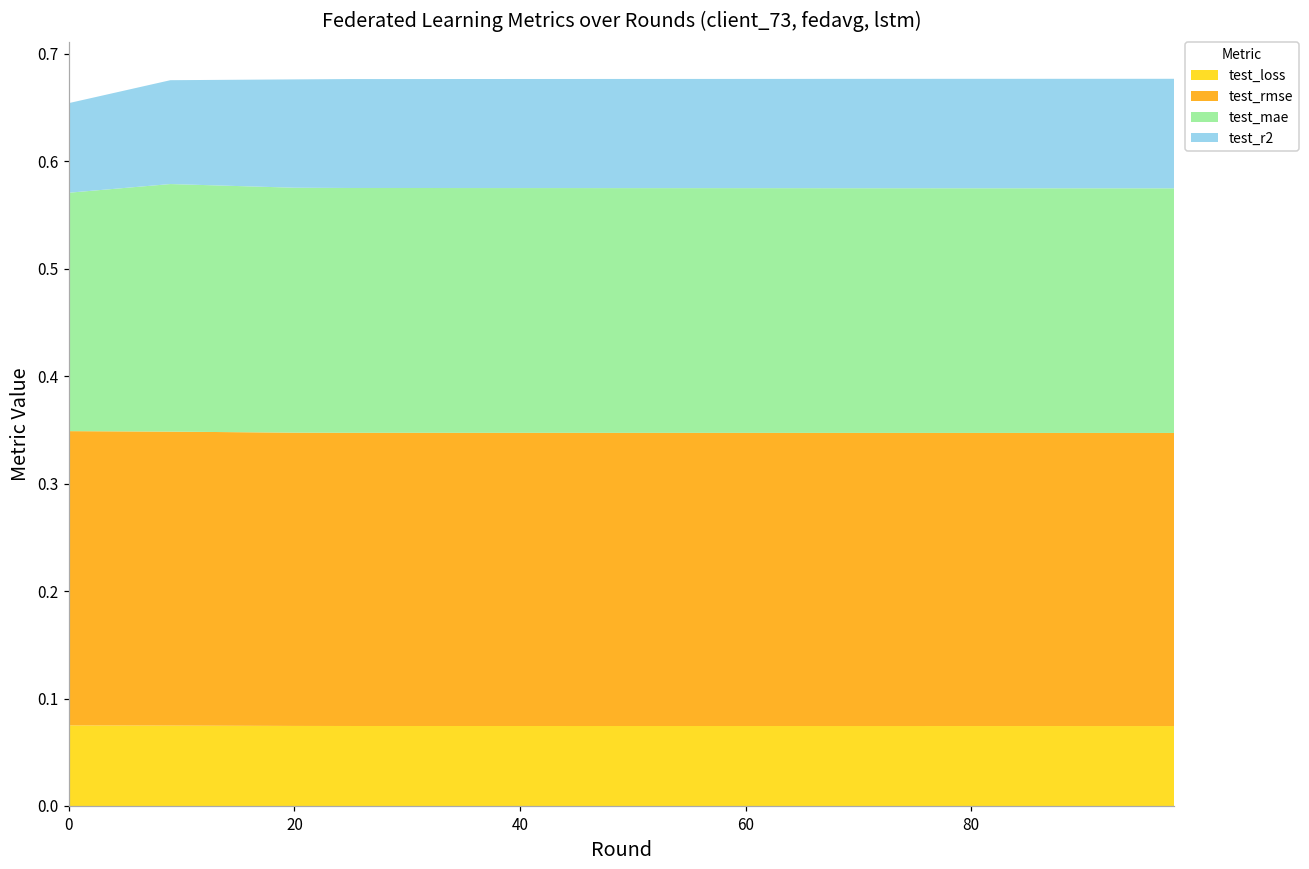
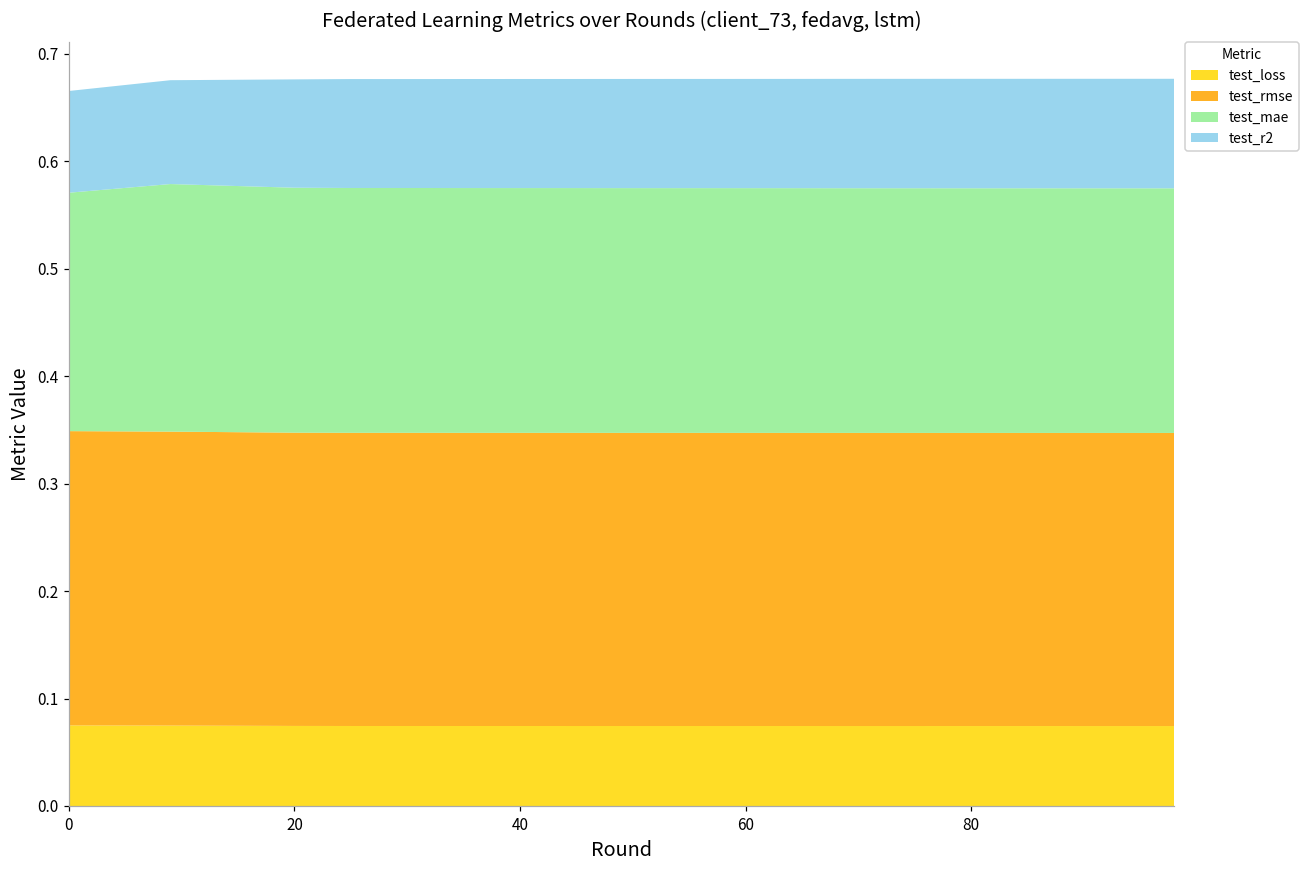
  {
    "test_mae": {
      "0": 0.22,
      "20": 0.23
    },
    "test_r2": {
-     "0": 0.08,
+     "0": 0.09,
      "20": 0.10
    }
  }
